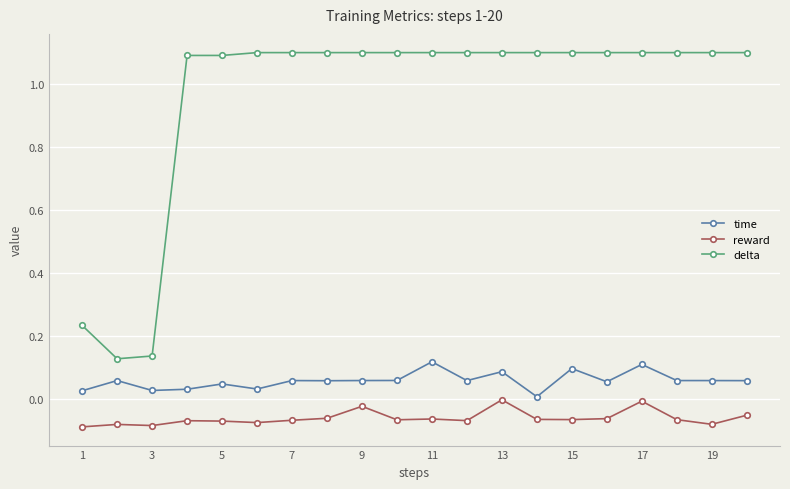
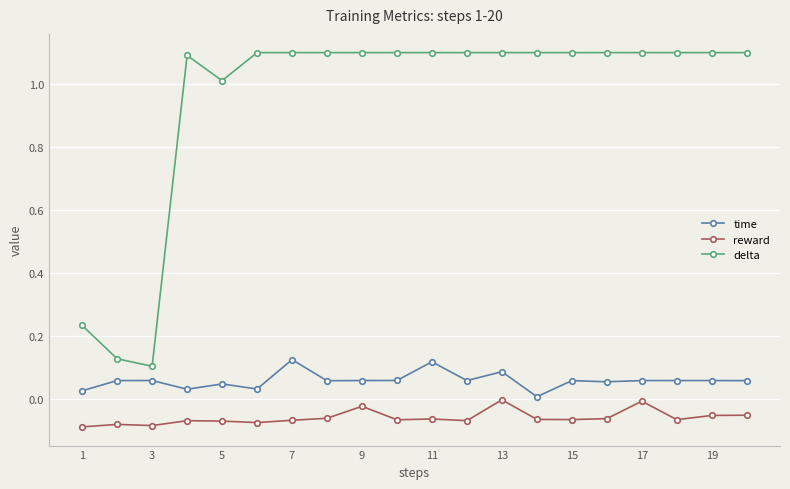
  {
    "time": {
      "1": 0.03,
-     "3": 0.03,
+     "3": 0.06,
      "5": 0.05,
-     "7": 0.06,
+     "7": 0.13,
      "9": 0.06,
      "11": 0.12,
      "13": 0.09,
-     "15": 0.10,
-     "17": 0.11,
+     "15": 0.06,
+     "17": 0.06,
      "19": 0.06
    },
    "reward": {
      "1": -0.09,
      "3": -0.08,
      "5": -0.07,
      "7": -0.07,
      "9": -0.02,
      "11": -0.06,
      "13": 0.00,
      "15": -0.07,
      "17": -0.01,
-     "19": -0.08
+     "19": -0.05
    },
    "delta": {
      "1": 0.23,
-     "3": 0.14,
-     "5": 1.09,
+     "3": 0.10,
+     "5": 1.01,
      "7": 1.10,
      "9": 1.10,
      "11": 1.10,
      "13": 1.10,
      "15": 1.10,
      "17": 1.10,
      "19": 1.10
    }
  }
